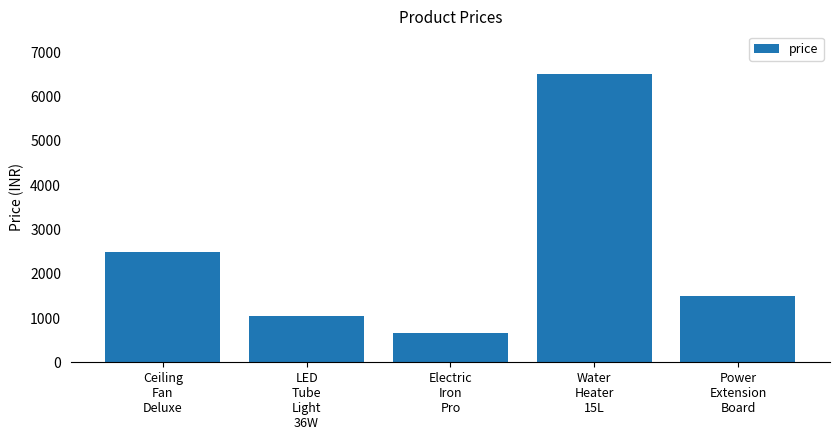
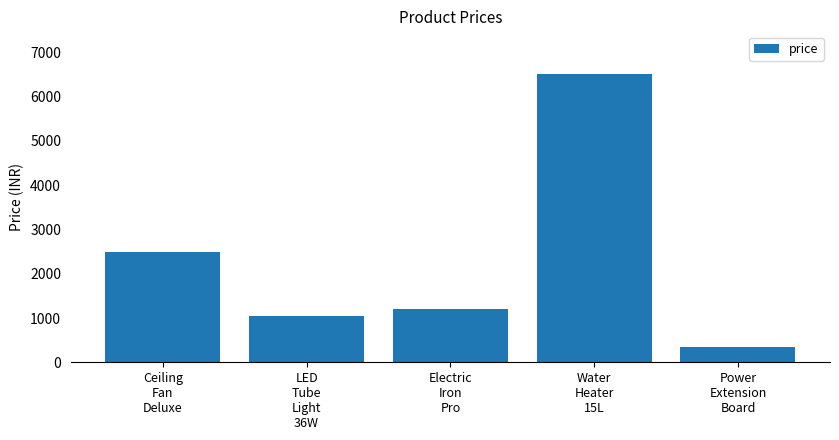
  {
    "Ceiling Fan Deluxe": 2500,
    "LED Tube Light 36W": 1000,
-   "Electric Iron Pro": 700,
+   "Electric Iron Pro": 1200,
    "Water Heater 15L": 6500,
-   "Power Extension Board": 1500
+   "Power Extension Board": 400
  }
